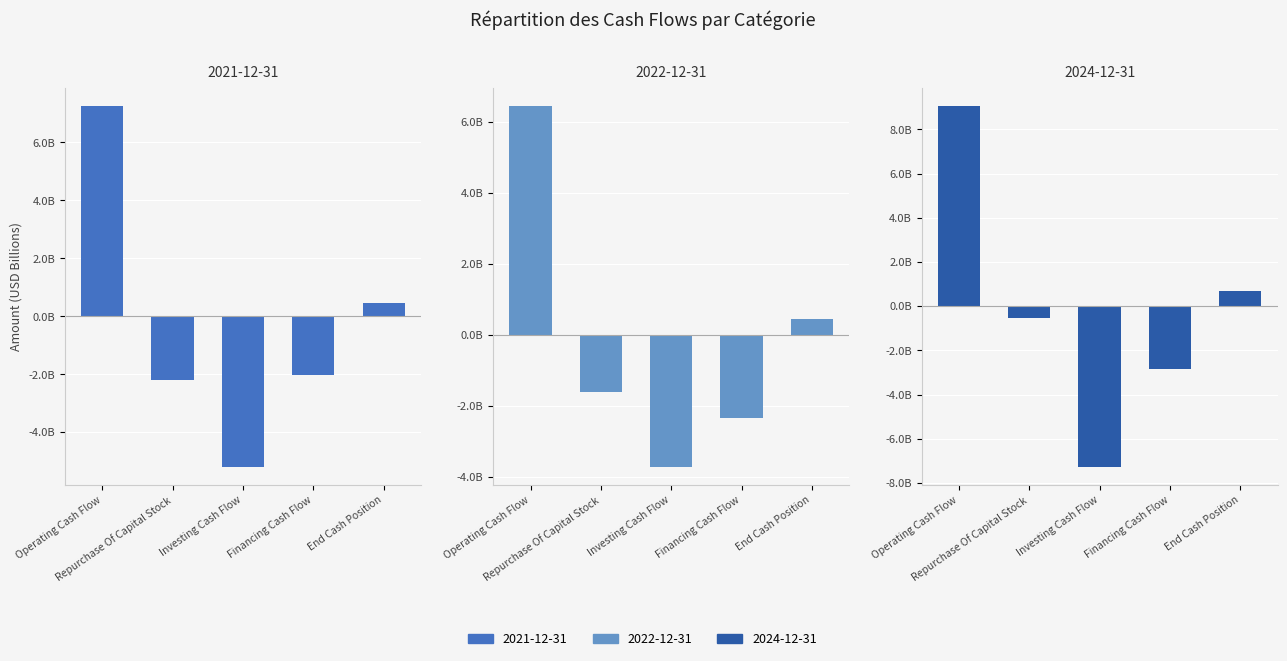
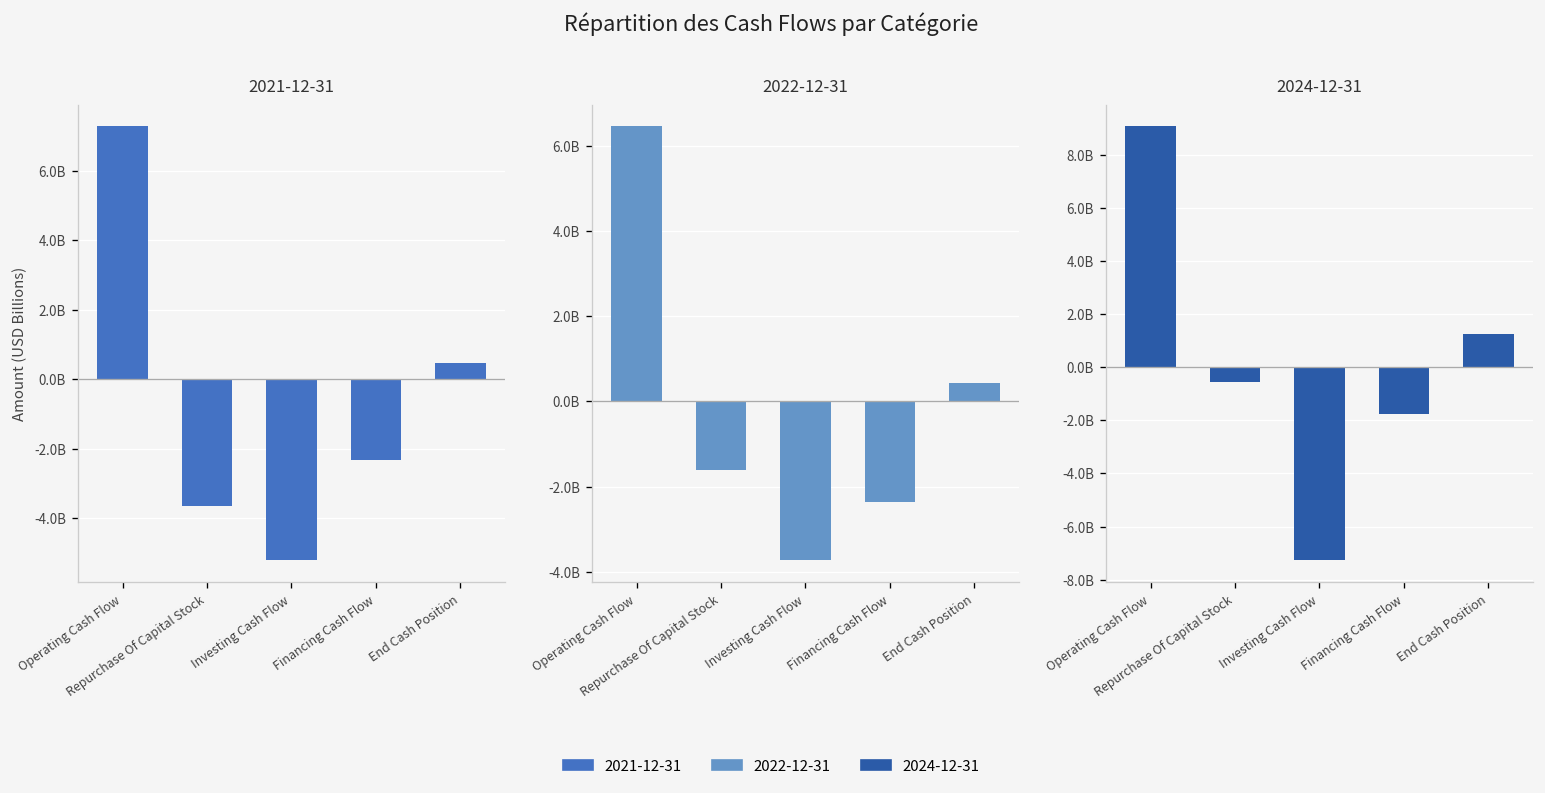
  {
    "2021-12-31": {
      "Operating Cash Flow": 7300000000,
-     "Repurchase Of Capital Stock": -2200000000,
+     "Repurchase Of Capital Stock": -3600000000,
      "Investing Cash Flow": -5200000000,
-     "Financing Cash Flow": -2000000000,
+     "Financing Cash Flow": -2300000000,
      "End Cash Position": 500000000
    },
    "2022-12-31": {
      "Operating Cash Flow": 6500000000,
      "Repurchase Of Capital Stock": -1600000000,
      "Investing Cash Flow": -3700000000,
      "Financing Cash Flow": -2400000000,
      "End Cash Position": 400000000
    },
    "2024-12-31": {
      "Operating Cash Flow": 9100000000,
      "Repurchase Of Capital Stock": -500000000,
      "Investing Cash Flow": -7300000000,
-     "Financing Cash Flow": -2900000000,
-     "End Cash Position": 700000000
+     "Financing Cash Flow": -1700000000,
+     "End Cash Position": 1300000000
    }
  }
